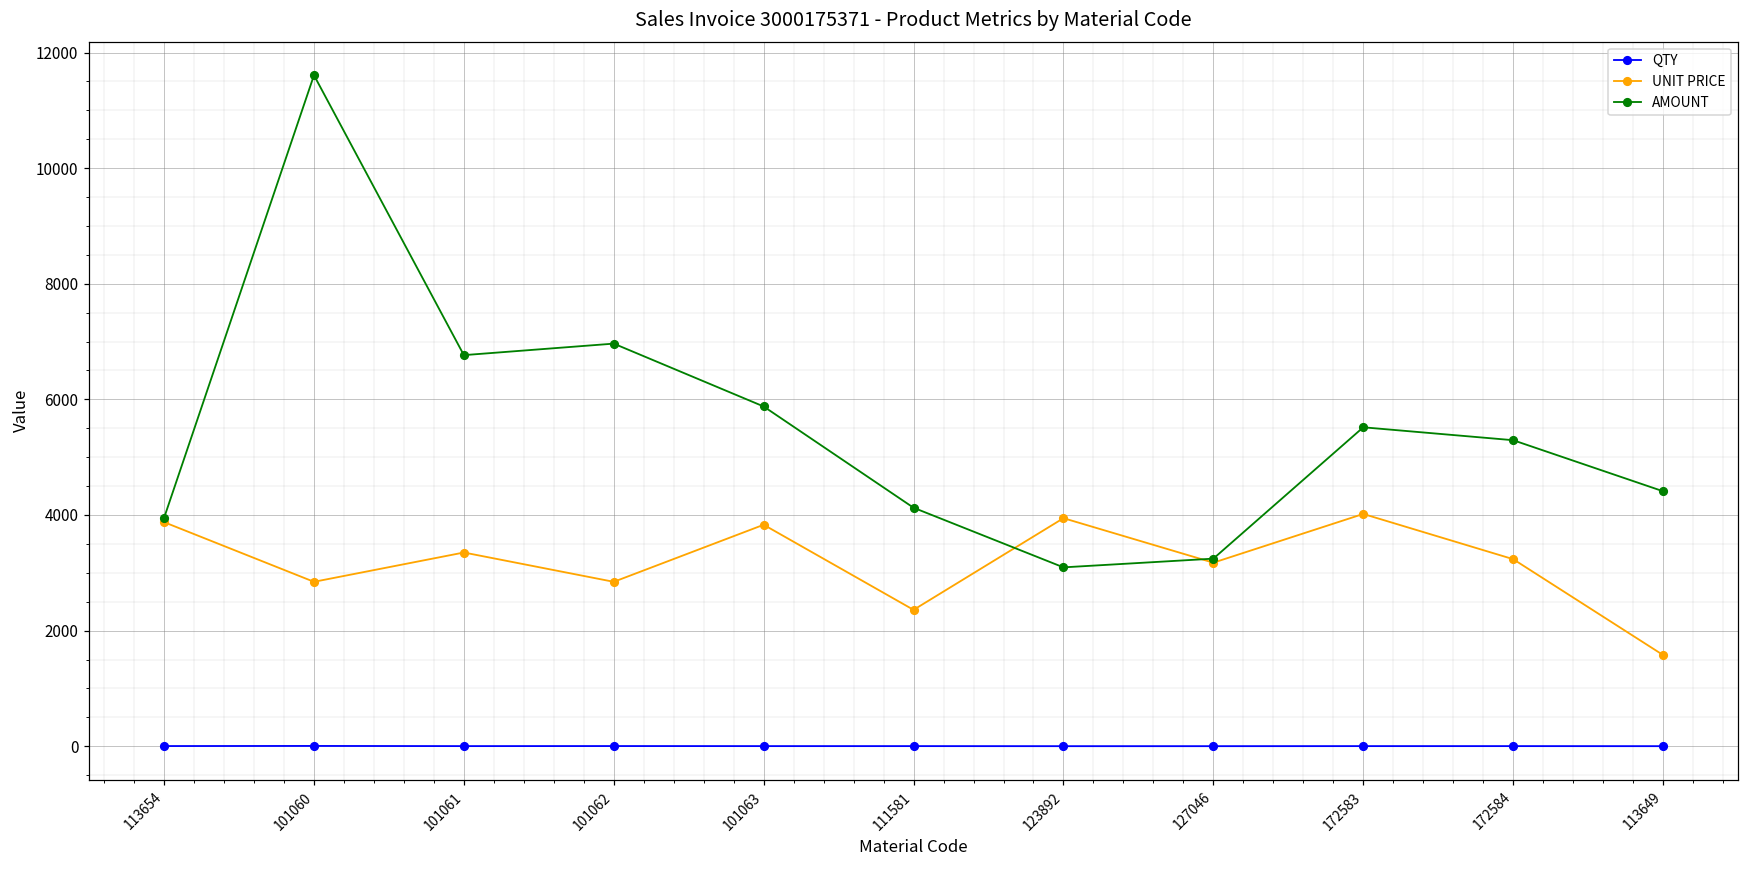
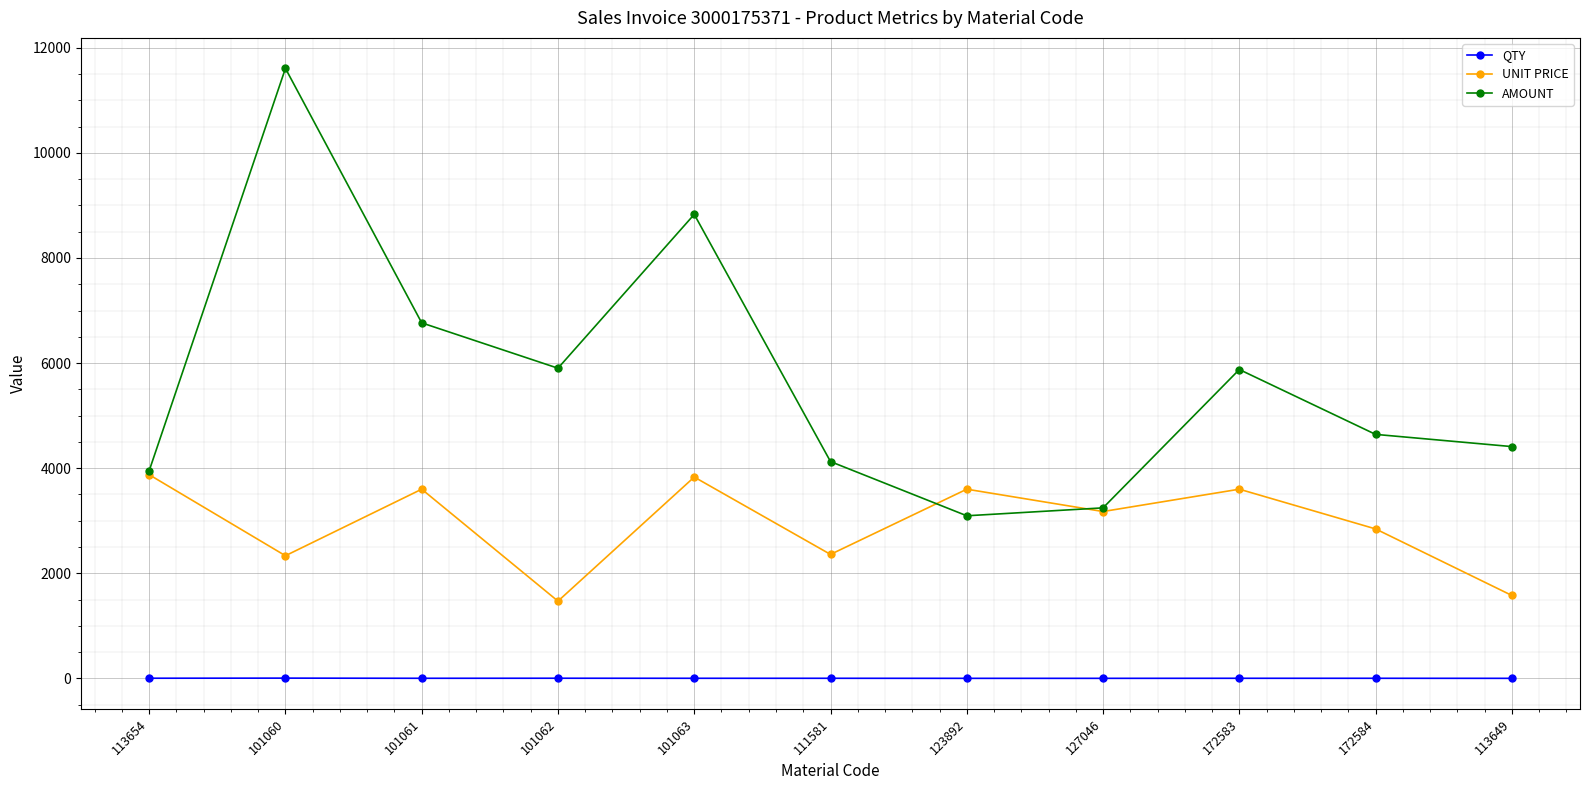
  {
    "QTY": {
      "113654": 0,
      "101060": 0,
      "101061": 0,
      "101062": 0,
      "101063": 0,
      "111581": 0,
      "123892": 0,
      "127046": 0,
      "172583": 0,
      "172584": 0,
      "113649": 0
    },
    "UNIT PRICE": {
      "113654": 3900,
-     "101060": 2800,
-     "101061": 3400,
-     "101062": 2800,
+     "101060": 2300,
+     "101061": 3600,
+     "101062": 1500,
      "101063": 3800,
      "111581": 2400,
-     "123892": 3900,
+     "123892": 3600,
      "127046": 3200,
-     "172583": 4000,
-     "172584": 3200,
+     "172583": 3600,
+     "172584": 2800,
      "113649": 1600
    },
    "AMOUNT": {
      "113654": 4000,
      "101060": 11600,
      "101061": 6800,
-     "101062": 7000,
-     "101063": 5900,
+     "101062": 5900,
+     "101063": 8800,
      "111581": 4100,
      "123892": 3100,
      "127046": 3200,
-     "172583": 5500,
-     "172584": 5300,
+     "172583": 5900,
+     "172584": 4600,
      "113649": 4400
    }
  }
